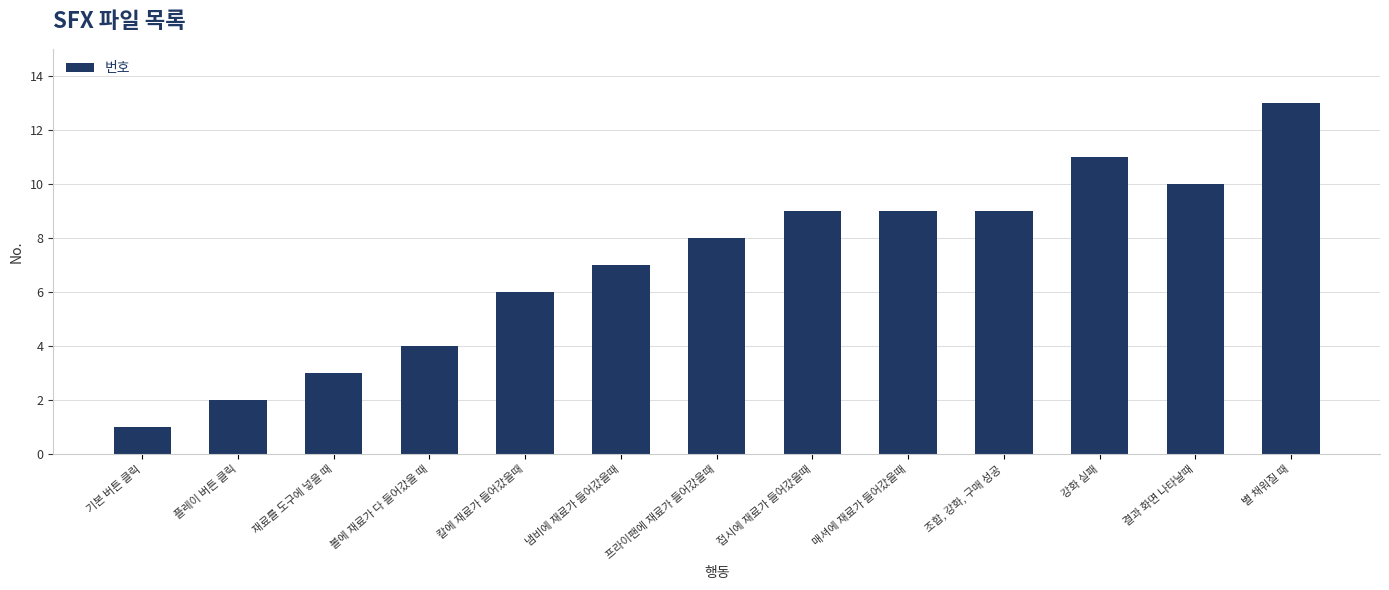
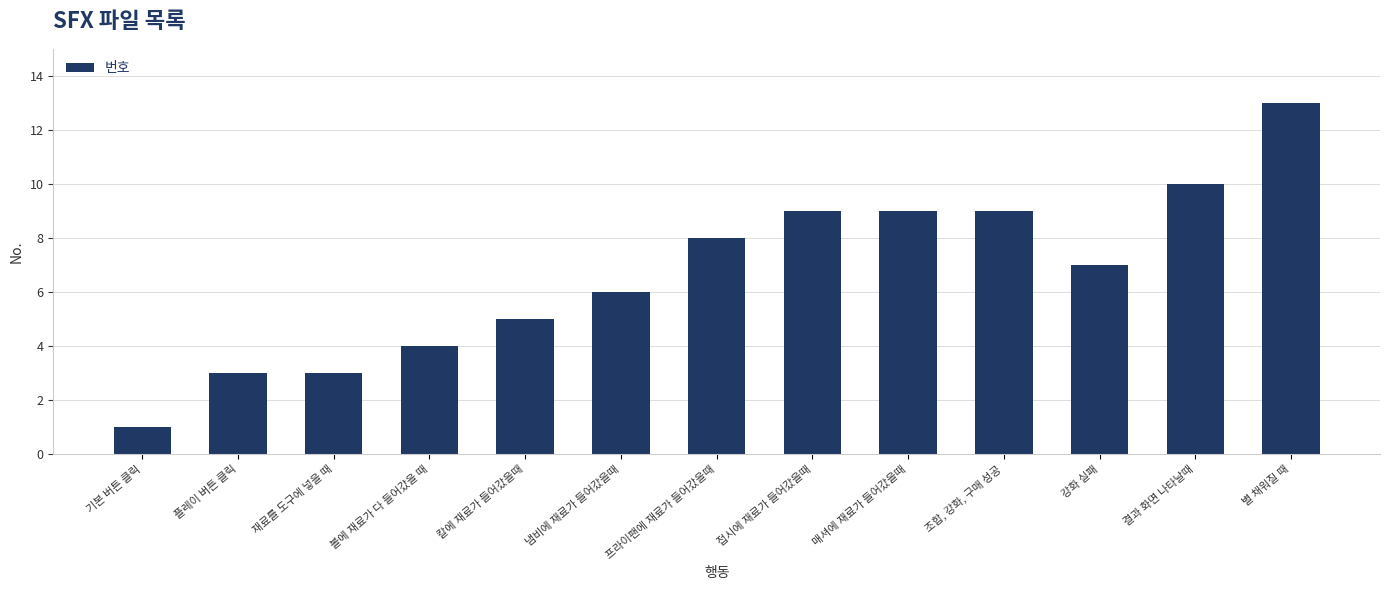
  {
    "기본 버튼 클릭": 1,
-   "플레이 버튼 클릭": 2,
+   "플레이 버튼 클릭": 3,
    "재료를 도구에 넣을 때": 3,
    "볼에 재료가 다 들어갔을 때": 4,
-   "칼에 재료가 들어갔을때": 6,
-   "냄비에 재료가 들어갔을때": 7,
+   "칼에 재료가 들어갔을때": 5,
+   "냄비에 재료가 들어갔을때": 6,
    "프라이팬에 재료가 들어갔을때": 8,
    "접시에 재료가 들어갔을때": 9,
    "매셔에 재료가 들어갔을때": 9,
    "조합, 강화, 구매 성공": 9,
-   "강화 실패": 11,
+   "강화 실패": 7,
    "결과 화면 나타날때": 10,
    "별 채워질 때": 13
  }
